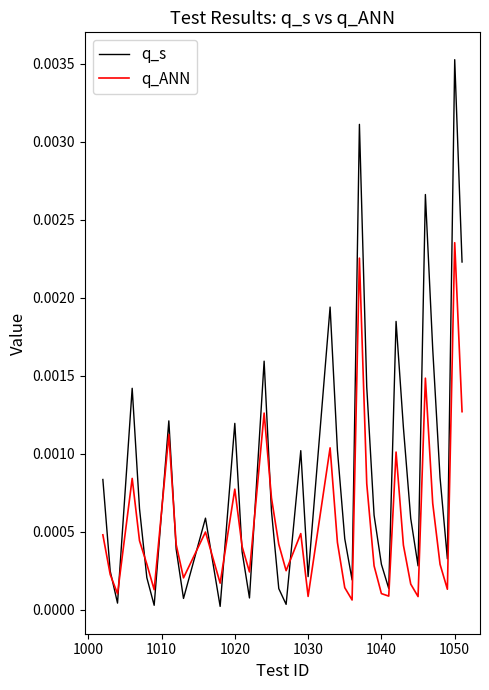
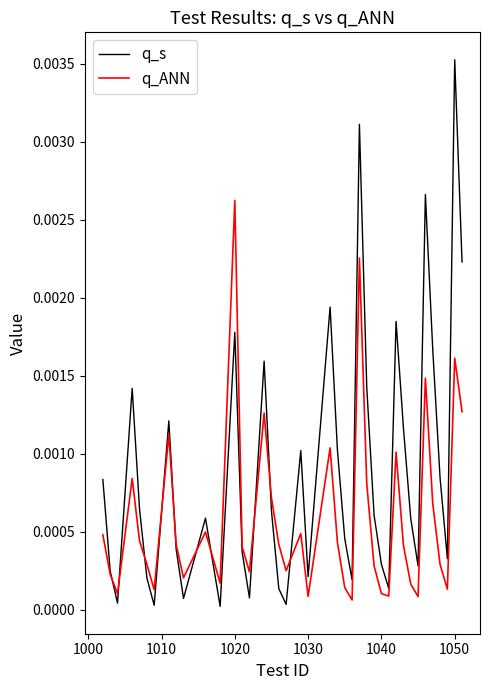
  {
    "q_s": {
-     "1020": 0.00119,
+     "1020": 0.00178,
      "1030": 0.00021,
      "1040": 0.00029,
      "1050": 0.00353
    },
    "q_ANN": {
-     "1020": 0.00077,
+     "1020": 0.00262,
      "1030": 0.00008,
      "1040": 0.00010,
-     "1050": 0.00235
+     "1050": 0.00161
    }
  }
